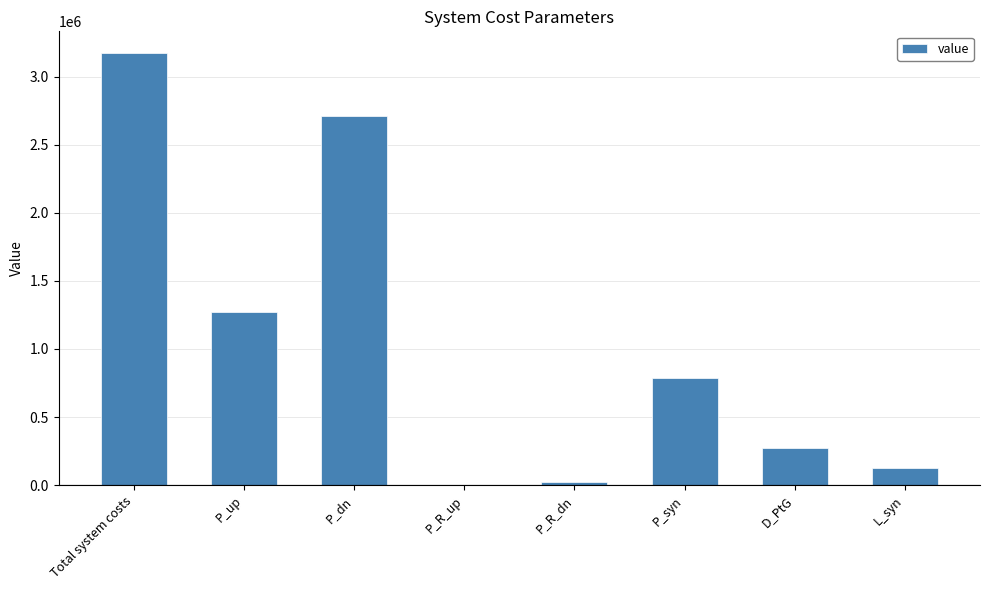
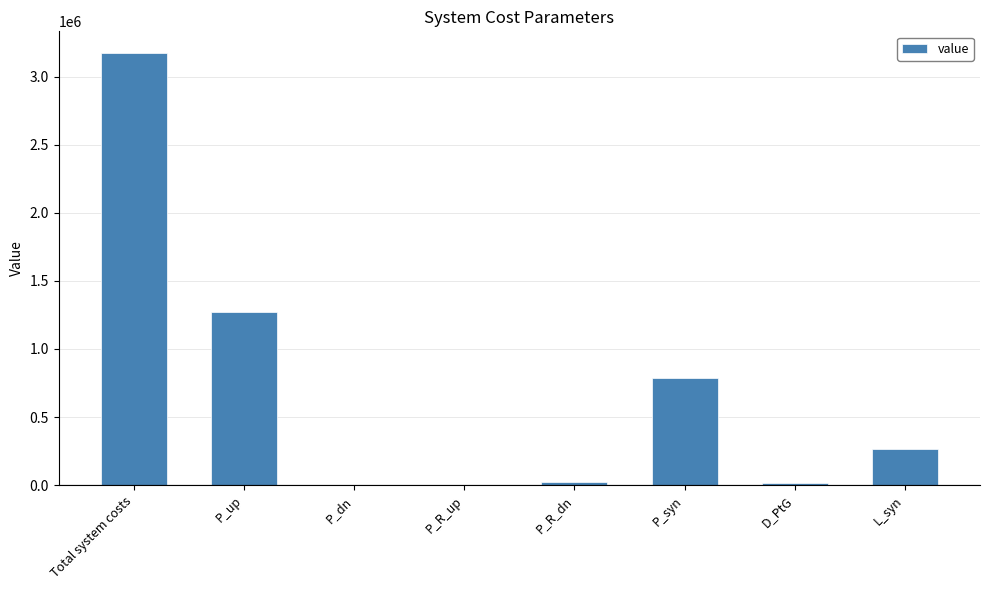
  {
    "Total system costs": 3180000,
    "P_up": 1270000,
-   "P_dn": 2710000,
+   "P_dn": 0,
    "P_R_up": 0,
    "P_R_dn": 30000,
    "P_syn": 790000,
-   "D_PtG": 270000,
-   "L_syn": 130000
+   "D_PtG": 20000,
+   "L_syn": 260000
  }
